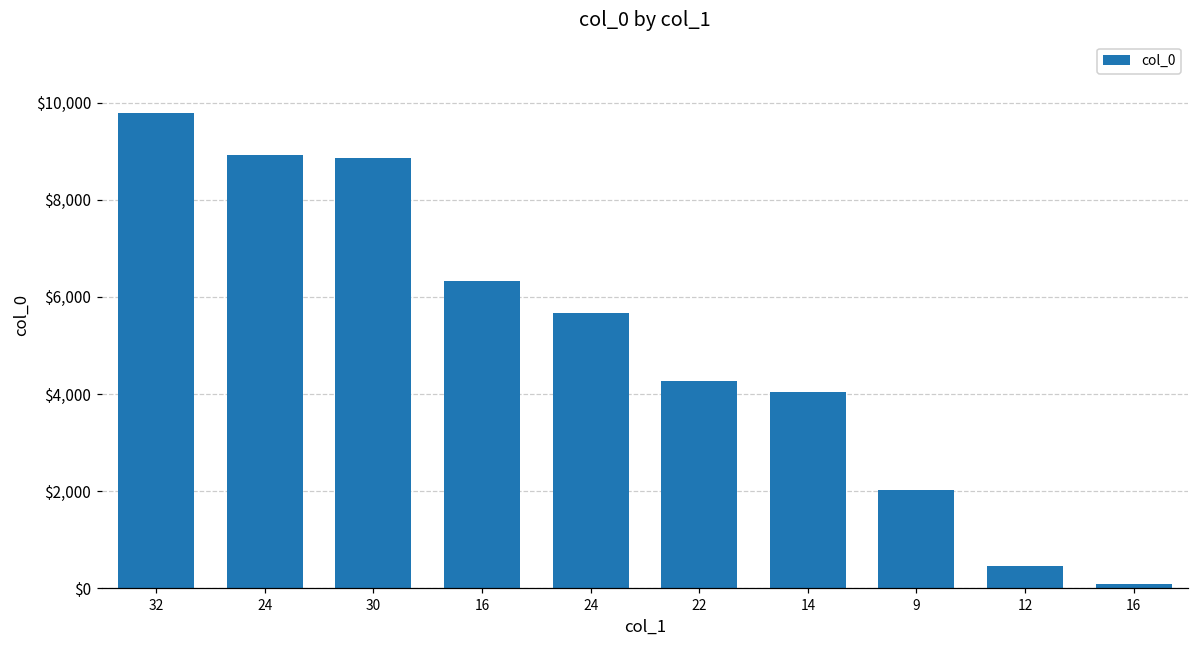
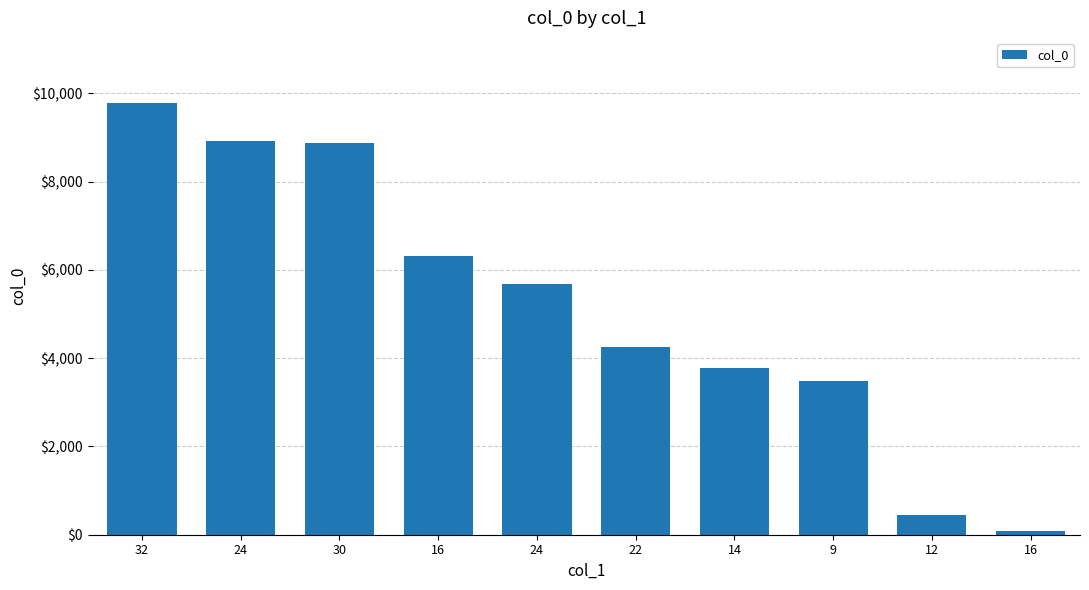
  {
    "32": "$9,800",
    "30": "$8,900",
    "22": "$4,300",
-   "14": "$4,000",
-   "9": "$2,000",
+   "14": "$3,800",
+   "9": "$3,500",
    "12": "$500"
  }
